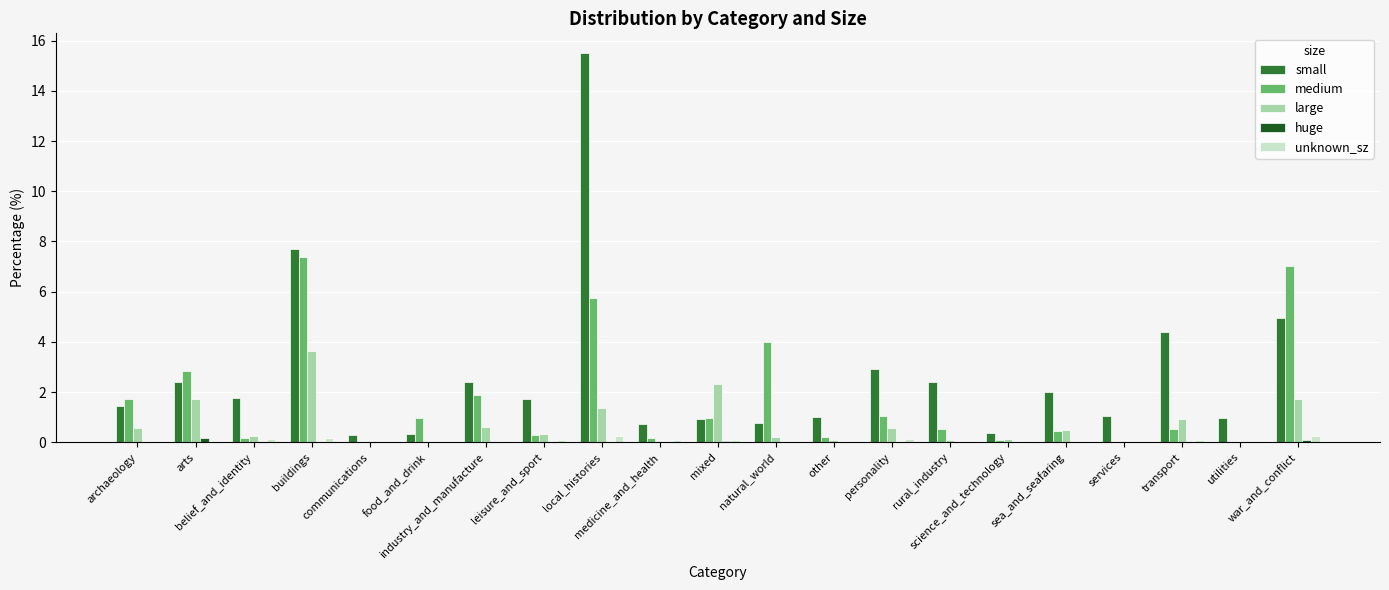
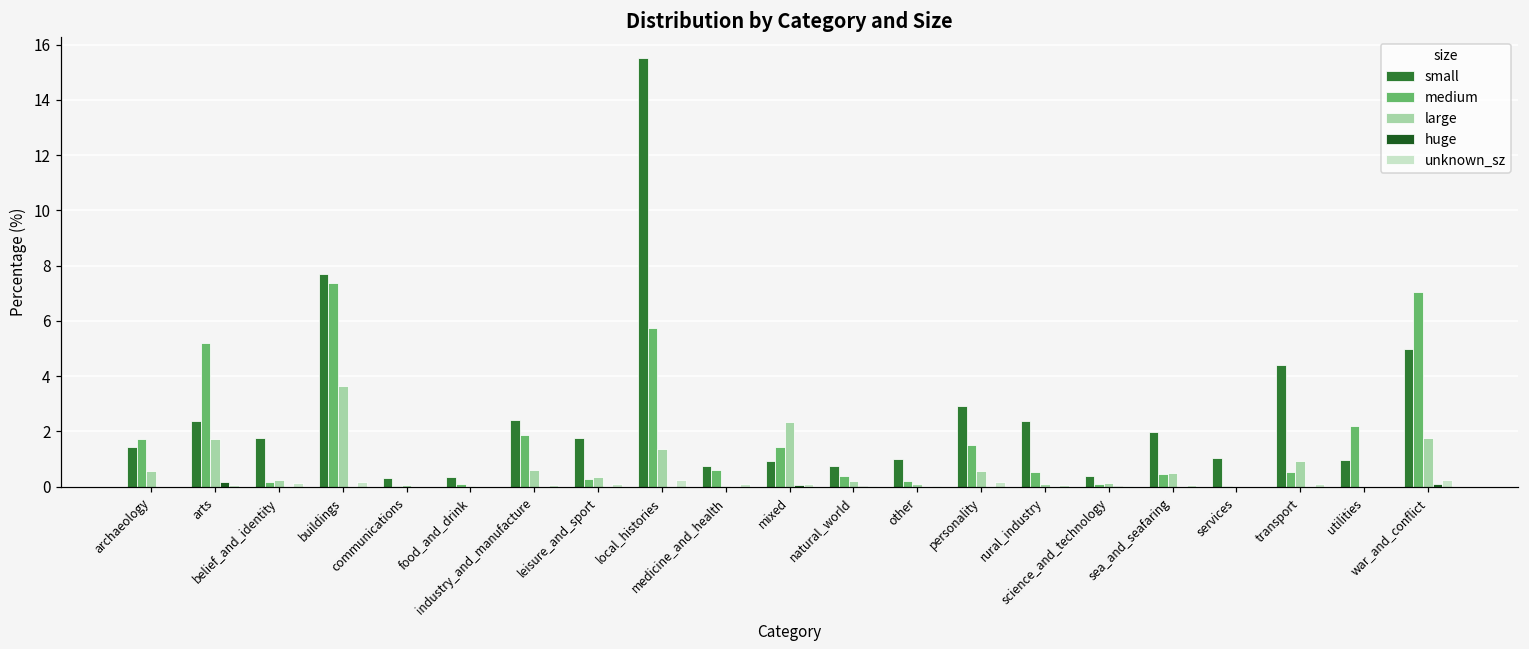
  {
    "medium": {
      "archaeology": 1.7,
-     "arts": 2.9,
+     "arts": 5.2,
      "belief_and_identity": 0.2,
      "buildings": 7.4,
-     "food_and_drink": 1.0,
+     "food_and_drink": 0.1,
      "industry_and_manufacture": 1.9,
      "leisure_and_sport": 0.3,
      "local_histories": 5.7,
-     "medicine_and_health": 0.2,
-     "mixed": 1.0,
-     "natural_world": 4.0,
+     "medicine_and_health": 0.6,
+     "mixed": 1.4,
+     "natural_world": 0.4,
      "other": 0.2,
-     "personality": 1.0,
+     "personality": 1.5,
      "rural_industry": 0.5,
      "sea_and_seafaring": 0.5,
      "transport": 0.5,
-     "utilities": 0.0,
+     "utilities": 2.2,
      "war_and_conflict": 7.0
    }
  }
